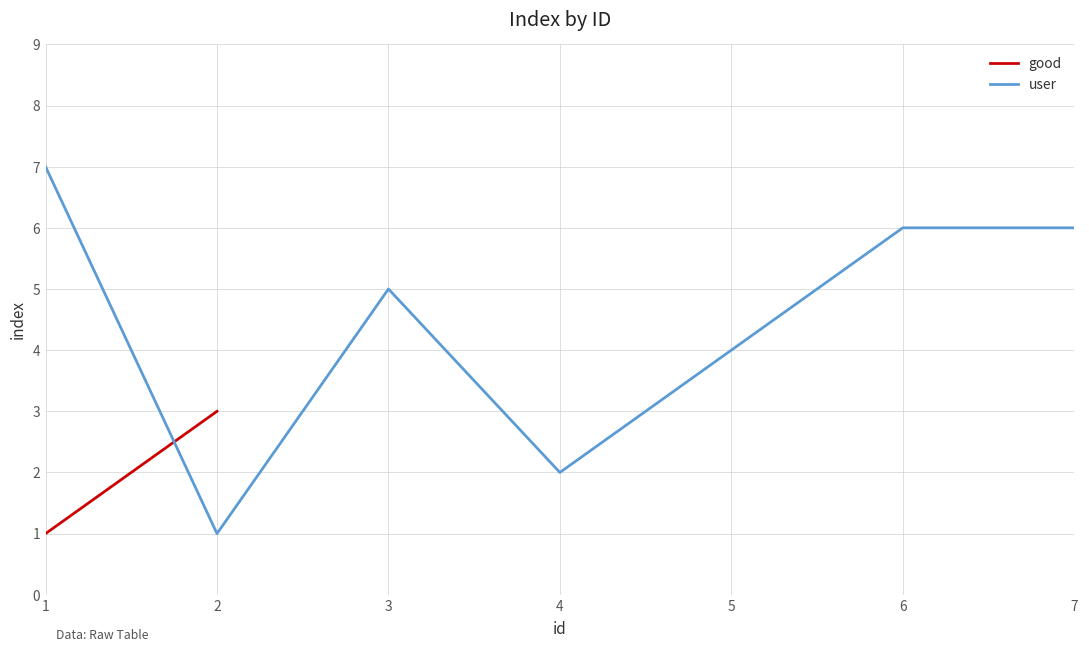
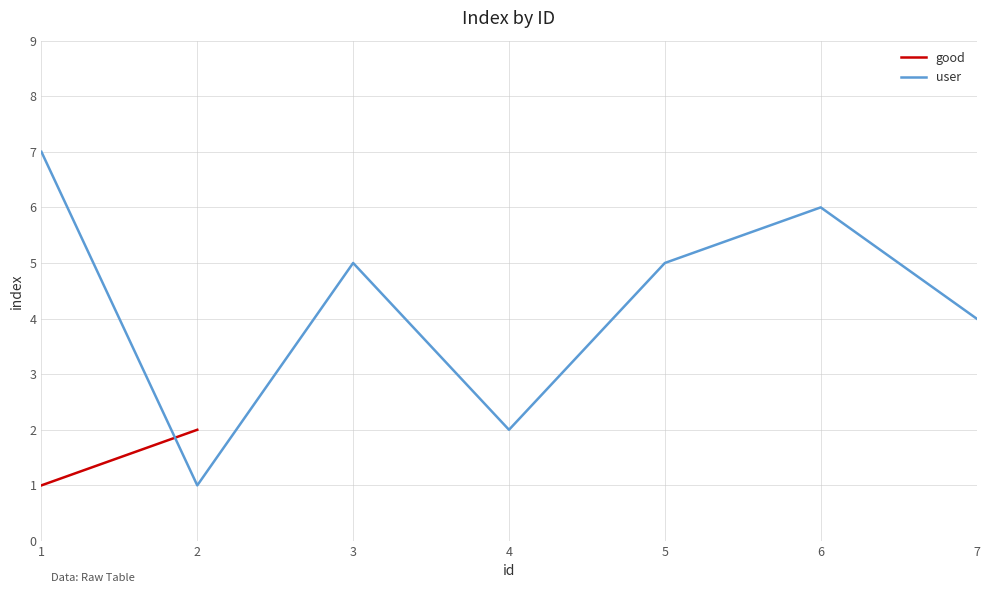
  {
    "good": {
      "1": 1,
-     "2": 3
+     "2": 2
    },
    "user": {
      "1": 7,
      "2": 1,
      "3": 5,
      "4": 2,
-     "5": 4,
+     "5": 5,
      "6": 6,
-     "7": 6
+     "7": 4
    }
  }
